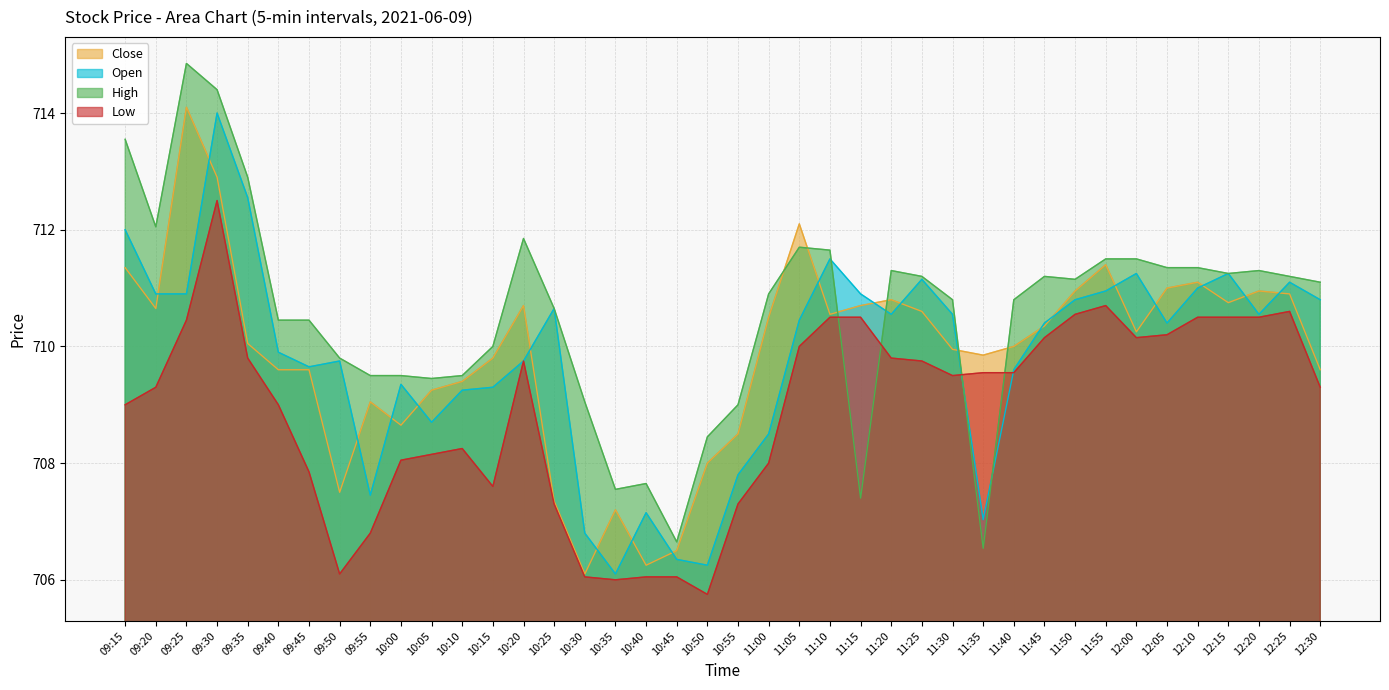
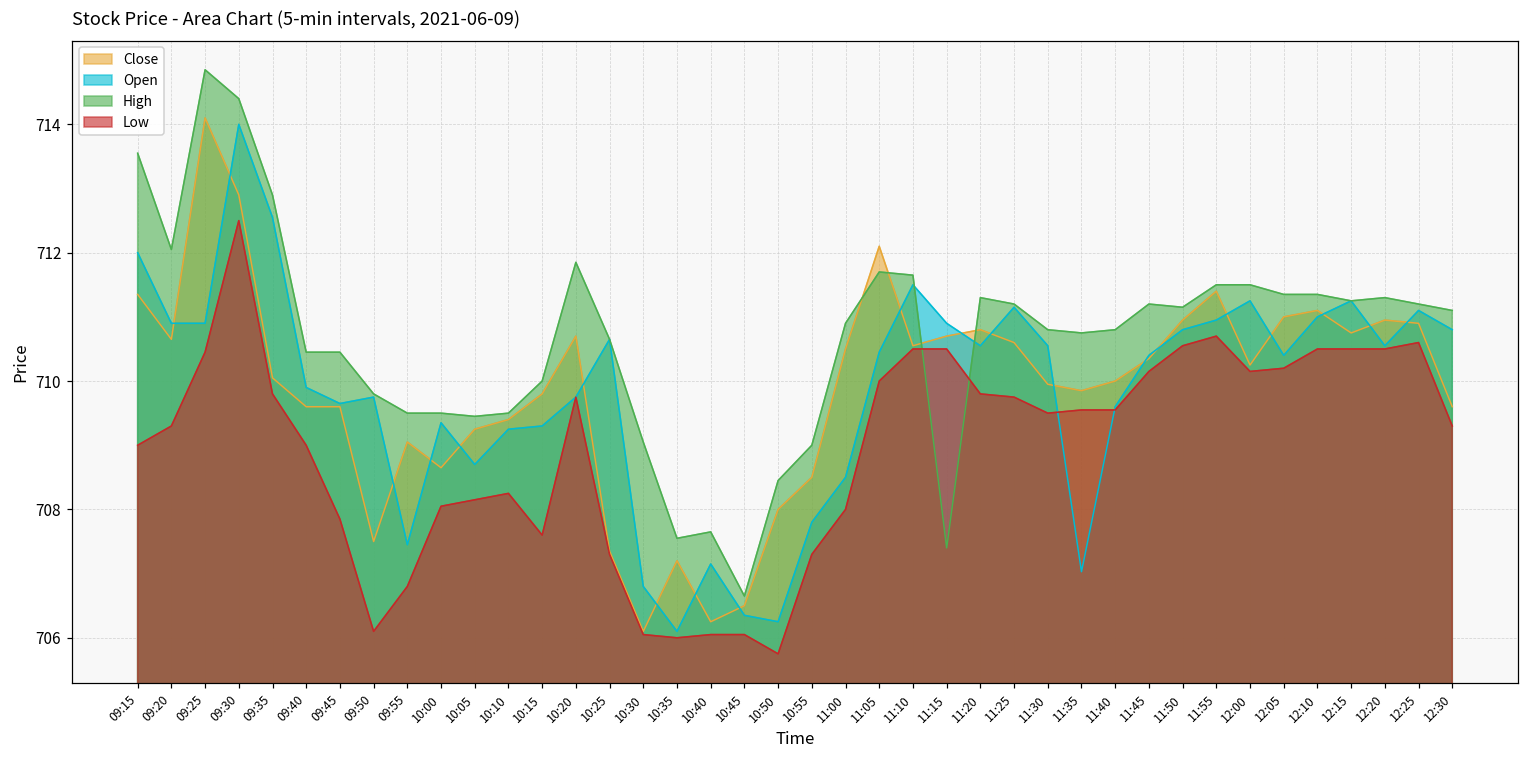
  {
    "Close": {
      "09:15": 711.4,
      "09:20": 710.7,
      "09:25": 714.1,
      "09:30": 712.9,
      "09:35": 710.1,
      "09:40": 709.6,
      "09:45": 709.6,
      "09:50": 707.5,
      "09:55": 709.1,
      "10:00": 708.7,
      "10:05": 709.3,
      "10:10": 709.4,
      "10:15": 709.8,
      "10:20": 710.7,
      "10:25": 707.4,
      "10:30": 706.1,
      "10:35": 707.2,
      "10:40": 706.3,
      "10:45": 706.5,
      "10:50": 708.0,
      "10:55": 708.5,
      "11:00": 710.5,
      "11:05": 712.1,
      "11:10": 710.6,
      "11:15": 710.7,
      "11:20": 710.8,
      "11:25": 710.6,
      "11:30": 710.0,
      "11:35": 709.9,
      "11:40": 710.0,
      "11:45": 710.4,
      "11:50": 711.0,
      "11:55": 711.4,
      "12:00": 710.3,
      "12:05": 711.0,
      "12:10": 711.1,
      "12:15": 710.8,
      "12:20": 711.0,
      "12:25": 710.9,
      "12:30": 709.6
    },
    "Open": {
      "09:15": 712.0,
      "09:20": 710.9,
      "09:25": 710.9,
      "09:30": 714.0,
      "09:35": 712.6,
      "09:40": 709.9,
      "09:45": 709.7,
      "09:50": 709.8,
      "09:55": 707.5,
      "10:00": 709.4,
      "10:05": 708.7,
      "10:10": 709.3,
      "10:15": 709.3,
      "10:30": 706.8,
      "10:35": 706.1,
      "10:40": 707.2,
      "10:45": 706.4,
      "10:50": 706.3,
      "10:55": 707.8,
      "11:00": 708.5,
      "11:05": 710.5,
      "11:10": 711.5,
      "11:15": 710.9,
      "11:20": 710.6,
      "11:25": 711.2,
      "11:30": 710.6,
      "11:35": 707.0,
      "11:40": 709.6,
      "11:45": 710.4,
      "11:50": 710.8,
      "11:55": 711.0,
      "12:00": 711.3,
      "12:05": 710.4,
      "12:10": 711.0,
      "12:20": 710.6,
      "12:25": 711.1,
      "12:30": 710.8
    },
    "High": {
      "09:15": 713.6,
      "09:20": 712.1,
      "09:25": 714.9,
      "09:30": 714.4,
      "09:35": 712.9,
      "09:40": 710.5,
      "09:45": 710.5,
      "09:50": 709.8,
      "09:55": 709.5,
      "10:00": 709.5,
      "10:05": 709.5,
      "10:10": 709.5,
      "10:15": 710.0,
      "10:20": 711.9,
      "10:30": 709.1,
      "10:35": 707.6,
      "10:40": 707.7,
      "10:45": 706.7,
      "10:50": 708.5,
      "10:55": 709.0,
      "11:00": 710.9,
      "11:05": 711.7,
      "11:10": 711.7,
      "11:15": 707.4,
      "11:20": 711.3,
      "11:25": 711.2,
      "11:30": 710.8,
-     "11:35": 706.5,
+     "11:35": 710.8,
      "11:40": 710.8,
      "11:45": 711.2,
      "11:50": 711.2,
      "11:55": 711.5,
      "12:00": 711.5,
      "12:05": 711.4,
      "12:10": 711.4,
      "12:20": 711.3,
      "12:25": 711.2,
      "12:30": 711.1
    },
    "Low": {
      "09:15": 709.0,
      "09:20": 709.3,
      "09:25": 710.5,
      "09:30": 712.5,
      "09:35": 709.8,
      "09:40": 709.0,
      "09:45": 707.9,
      "09:50": 706.1,
      "09:55": 706.8,
      "10:00": 708.1,
      "10:05": 708.2,
      "10:10": 708.3,
      "10:15": 707.6,
      "10:25": 707.3,
      "10:30": 706.1,
      "10:35": 706.0,
      "10:40": 706.1,
      "10:45": 706.1,
      "10:50": 705.8,
      "10:55": 707.3,
      "11:00": 708.0,
      "11:05": 710.0,
      "11:10": 710.5,
      "11:15": 710.5,
      "11:20": 709.8,
      "11:25": 709.8,
      "11:30": 709.5,
      "11:35": 709.6,
      "11:40": 709.6,
      "11:45": 710.2,
      "11:50": 710.6,
      "11:55": 710.7,
      "12:00": 710.2,
      "12:05": 710.2,
      "12:10": 710.5,
      "12:15": 710.5,
      "12:20": 710.5,
      "12:25": 710.6,
      "12:30": 709.3
    }
  }
